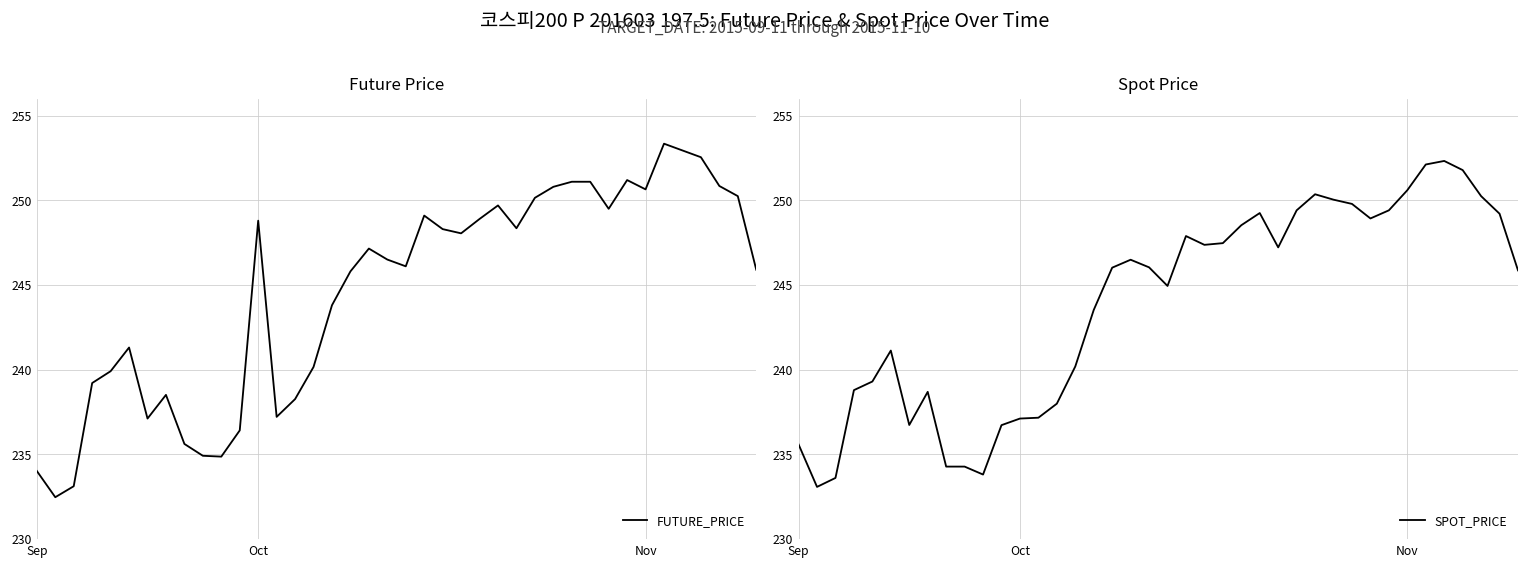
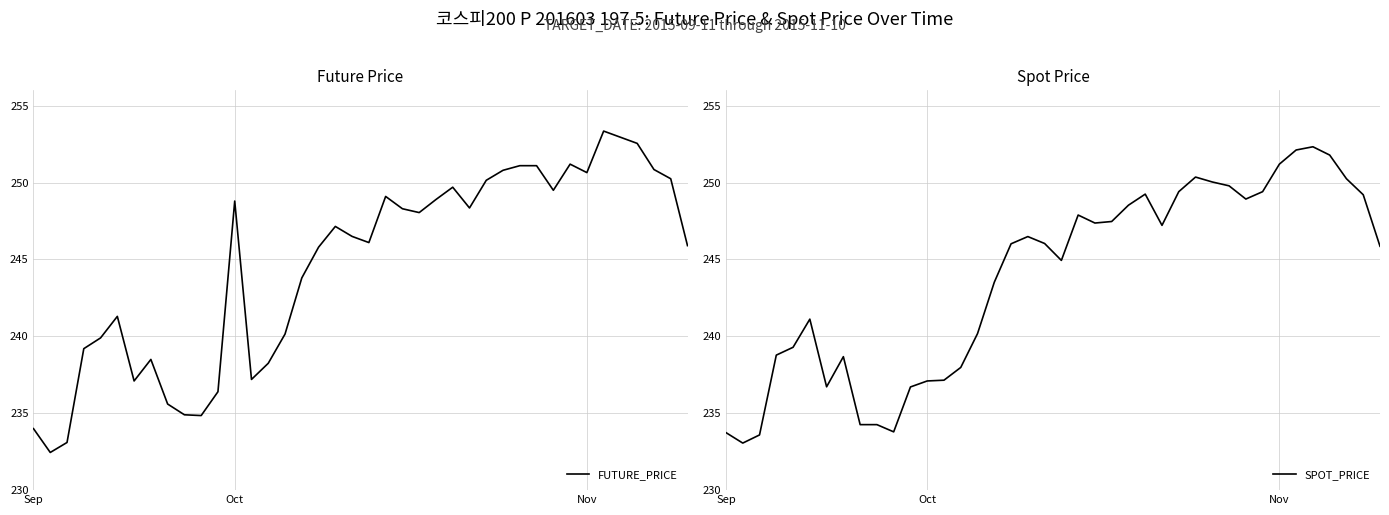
  {
    "Future Price": {
      "Sep": 234.0,
      "Oct": 248.8,
      "Nov": 250.7
    },
    "Spot Price": {
-     "Sep": 235.6,
+     "Sep": 233.7,
      "Oct": 237.1,
-     "Nov": 250.6
+     "Nov": 251.2
    }
  }
